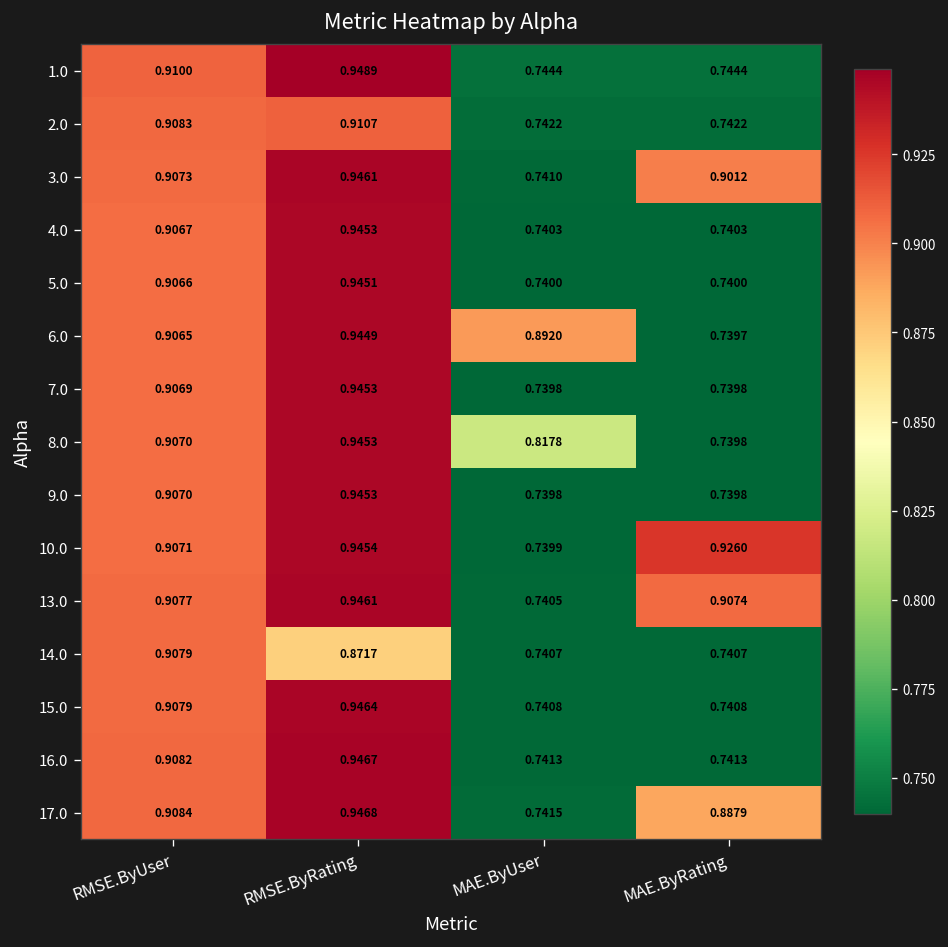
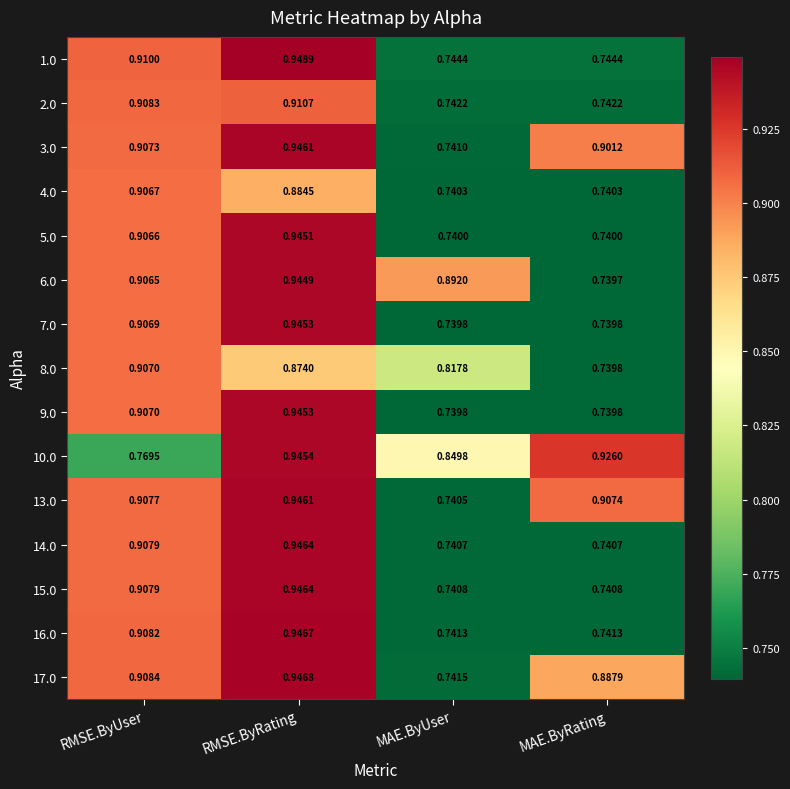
  {
    "1.0": {
      "RMSE.ByUser": 0.9100,
      "RMSE.ByRating": 0.9489,
      "MAE.ByUser": 0.7444,
      "MAE.ByRating": 0.7444
    },
    "2.0": {
      "RMSE.ByUser": 0.9083,
      "RMSE.ByRating": 0.9107,
      "MAE.ByUser": 0.7422,
      "MAE.ByRating": 0.7422
    },
    "3.0": {
      "RMSE.ByUser": 0.9073,
      "RMSE.ByRating": 0.9461,
      "MAE.ByUser": 0.7410,
      "MAE.ByRating": 0.9012
    },
    "4.0": {
      "RMSE.ByUser": 0.9067,
-     "RMSE.ByRating": 0.9453,
+     "RMSE.ByRating": 0.8845,
      "MAE.ByUser": 0.7403,
      "MAE.ByRating": 0.7403
    },
    "5.0": {
      "RMSE.ByUser": 0.9066,
      "RMSE.ByRating": 0.9451,
      "MAE.ByUser": 0.7400,
      "MAE.ByRating": 0.7400
    },
    "6.0": {
      "RMSE.ByUser": 0.9065,
      "RMSE.ByRating": 0.9449,
      "MAE.ByUser": 0.8920,
      "MAE.ByRating": 0.7397
    },
    "7.0": {
      "RMSE.ByUser": 0.9069,
      "RMSE.ByRating": 0.9453,
      "MAE.ByUser": 0.7398,
      "MAE.ByRating": 0.7398
    },
    "8.0": {
      "RMSE.ByUser": 0.9070,
-     "RMSE.ByRating": 0.9453,
+     "RMSE.ByRating": 0.8740,
      "MAE.ByUser": 0.8178,
      "MAE.ByRating": 0.7398
    },
    "9.0": {
      "RMSE.ByUser": 0.9070,
      "RMSE.ByRating": 0.9453,
      "MAE.ByUser": 0.7398,
      "MAE.ByRating": 0.7398
    },
    "10.0": {
-     "RMSE.ByUser": 0.9071,
+     "RMSE.ByUser": 0.7695,
      "RMSE.ByRating": 0.9454,
-     "MAE.ByUser": 0.7399,
+     "MAE.ByUser": 0.8498,
      "MAE.ByRating": 0.9260
    },
    "13.0": {
      "RMSE.ByUser": 0.9077,
      "RMSE.ByRating": 0.9461,
      "MAE.ByUser": 0.7405,
      "MAE.ByRating": 0.9074
    },
    "14.0": {
      "RMSE.ByUser": 0.9079,
-     "RMSE.ByRating": 0.8717,
+     "RMSE.ByRating": 0.9464,
      "MAE.ByUser": 0.7407,
      "MAE.ByRating": 0.7407
    },
    "15.0": {
      "RMSE.ByUser": 0.9079,
      "RMSE.ByRating": 0.9464,
      "MAE.ByUser": 0.7408,
      "MAE.ByRating": 0.7408
    },
    "16.0": {
      "RMSE.ByUser": 0.9082,
      "RMSE.ByRating": 0.9467,
      "MAE.ByUser": 0.7413,
      "MAE.ByRating": 0.7413
    },
    "17.0": {
      "RMSE.ByUser": 0.9084,
      "RMSE.ByRating": 0.9468,
      "MAE.ByUser": 0.7415,
      "MAE.ByRating": 0.8879
    }
  }
